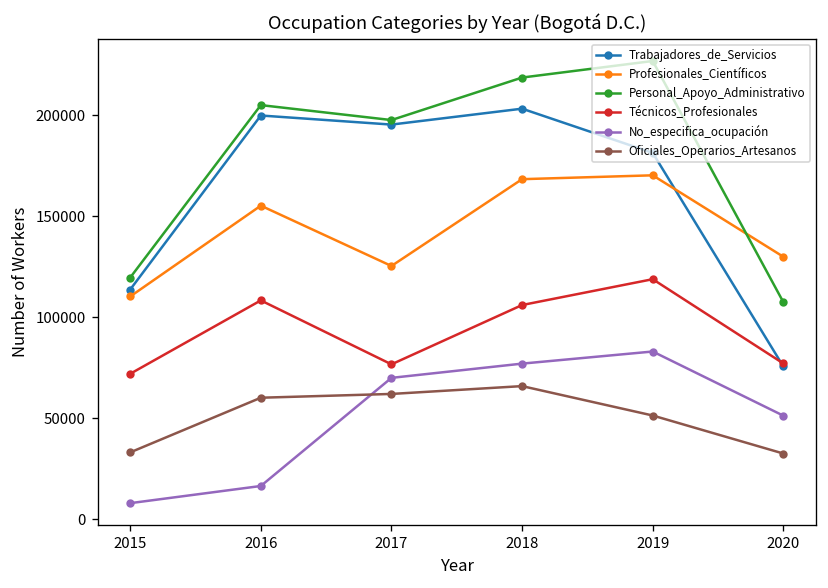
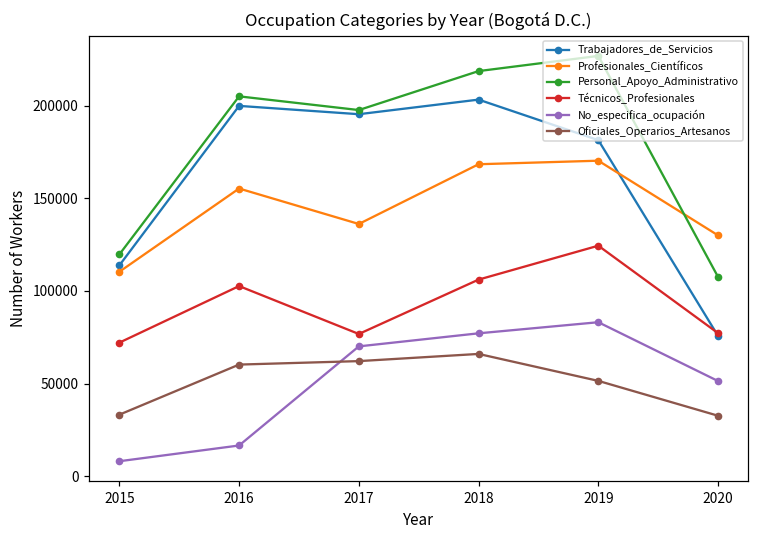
  {
    "Trabajadores_de_Servicios": {
      "2015": 114000,
      "2016": 200000,
      "2017": 195000,
      "2018": 203000
    },
    "Profesionales_Científicos": {
      "2015": 110000,
      "2016": 155000,
-     "2017": 125000,
+     "2017": 136000,
      "2018": 168000,
      "2019": 170000,
      "2020": 130000
    },
    "Personal_Apoyo_Administrativo": {
      "2015": 120000,
      "2016": 205000,
      "2017": 198000,
      "2018": 219000,
      "2020": 108000
    },
    "Técnicos_Profesionales": {
      "2015": 72000,
-     "2016": 108000,
+     "2016": 103000,
      "2017": 77000,
      "2018": 106000,
-     "2019": 119000
+     "2019": 124000
    },
    "No_especifica_ocupación": {
      "2015": 8000,
      "2016": 17000,
      "2017": 70000,
      "2018": 77000,
      "2019": 83000,
      "2020": 51000
    },
    "Oficiales_Operarios_Artesanos": {
      "2015": 33000,
      "2016": 60000,
      "2017": 62000,
      "2018": 66000,
      "2019": 51000,
      "2020": 33000
    }
  }
